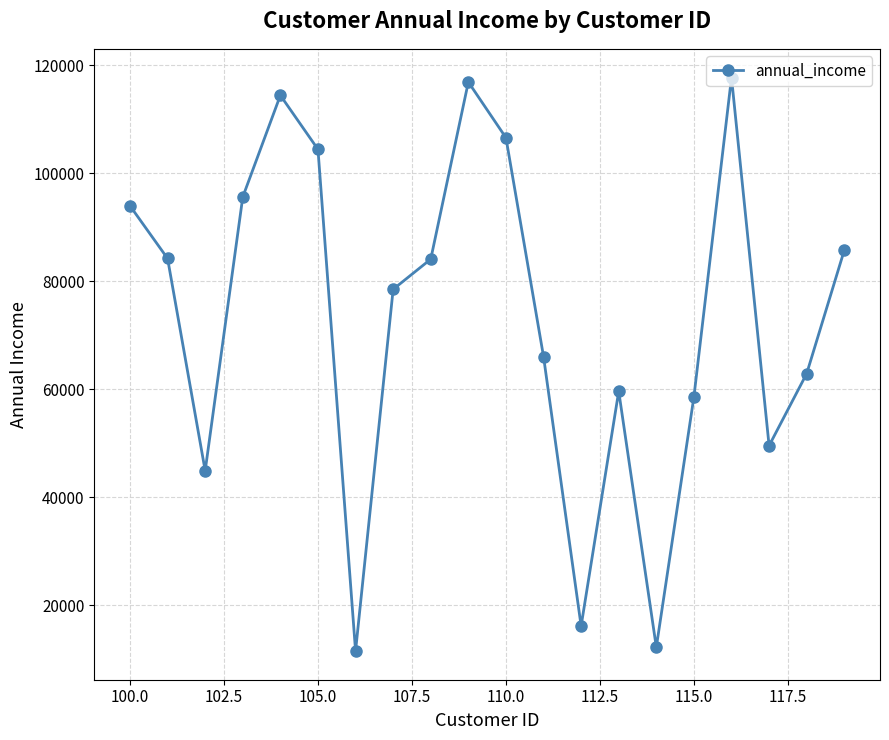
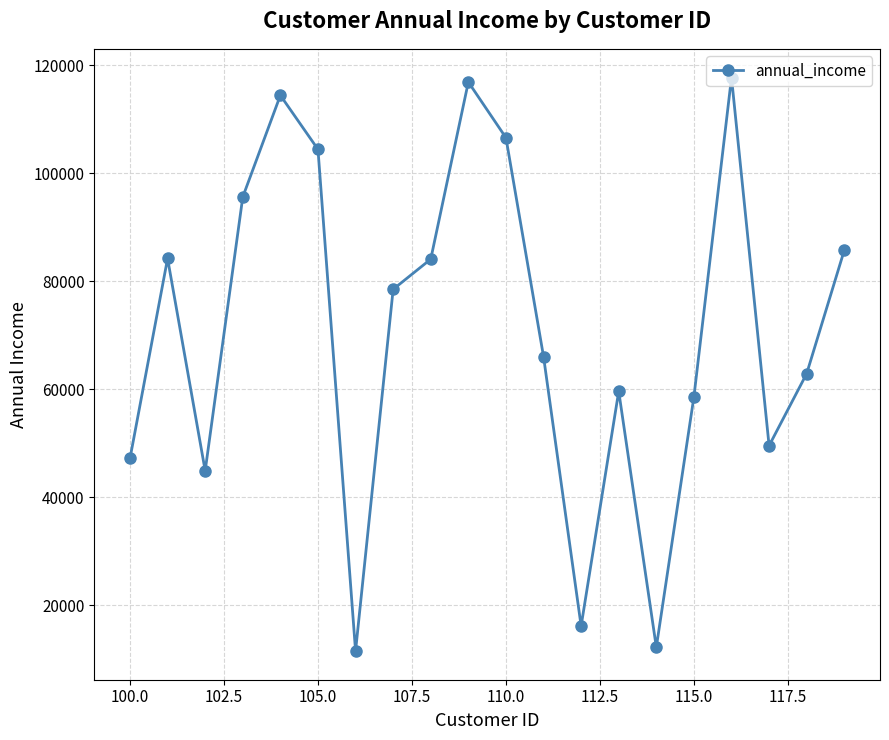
  {
-   "100.0": 94000,
+   "100.0": 47000,
    "105.0": 104000,
    "110.0": 107000,
    "115.0": 59000
  }
